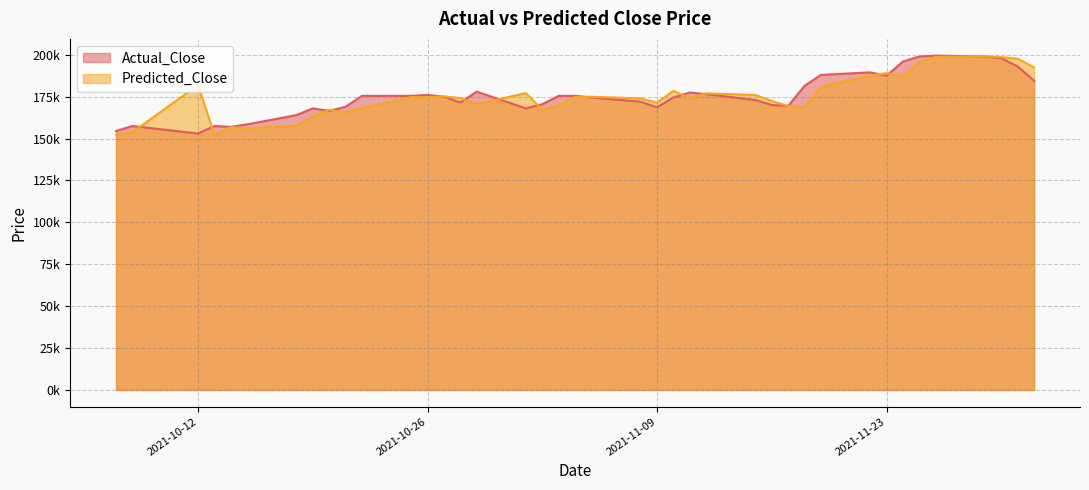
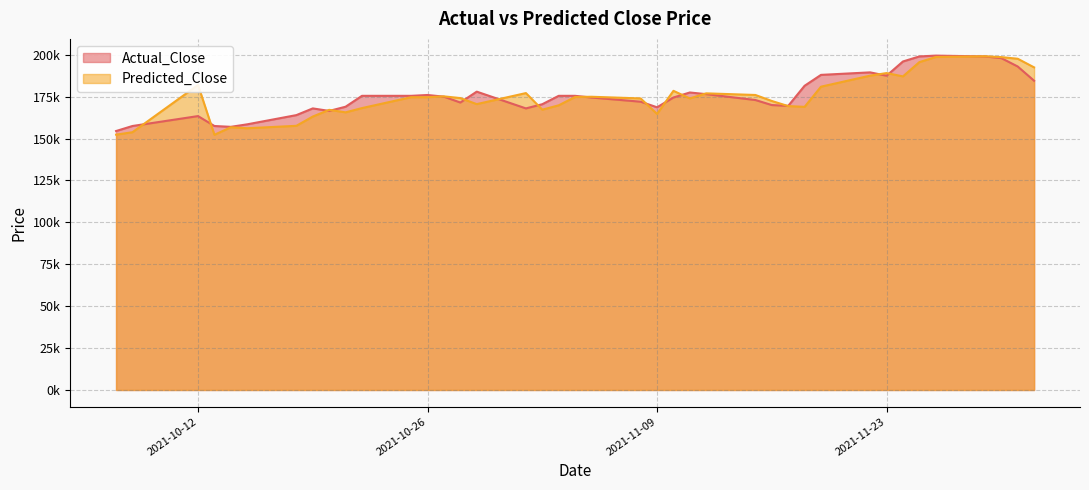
  {
    "Actual_Close": {
-     "2021-10-12": 153000,
+     "2021-10-12": 163000,
      "2021-11-09": 169000,
      "2021-11-23": 188000
    },
    "Predicted_Close": {
-     "2021-11-09": 171000,
+     "2021-11-09": 165000,
      "2021-11-23": 189000
    }
  }
